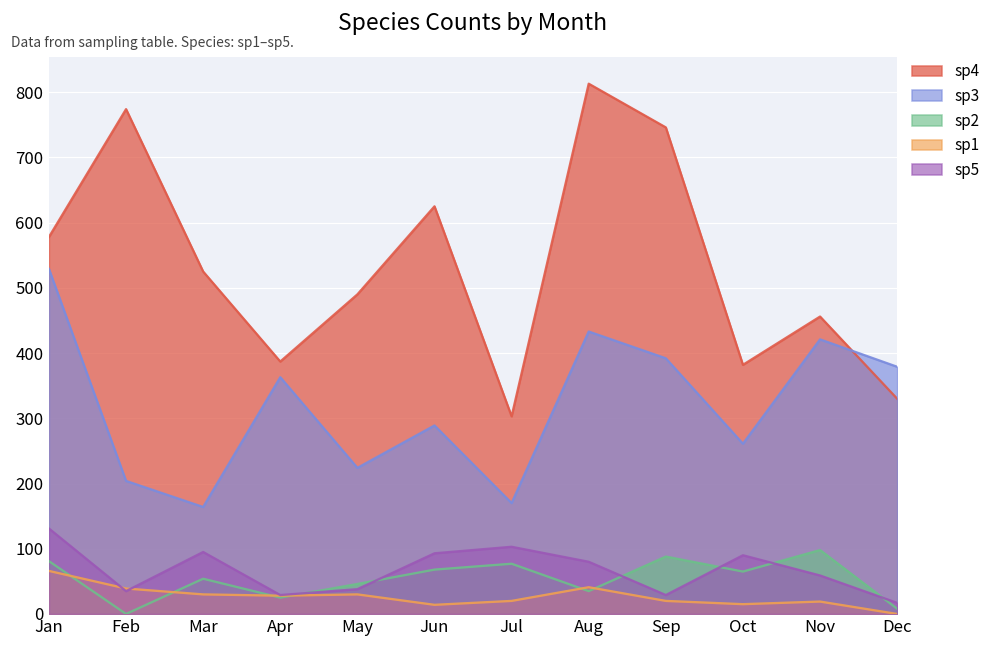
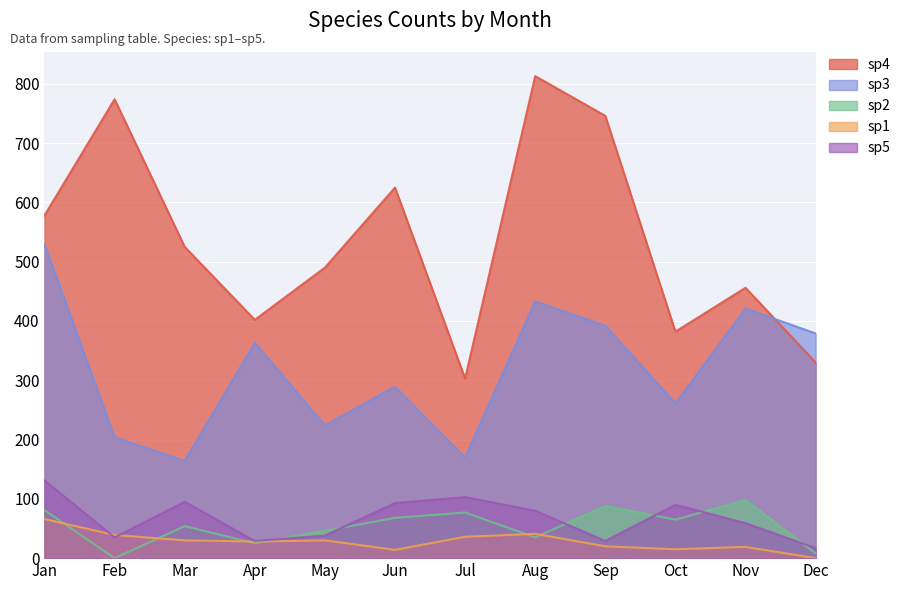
  {
    "sp4": {
      "Jan": 580,
      "Feb": 770,
      "Mar": 530,
-     "Apr": 390,
+     "Apr": 400,
      "May": 490,
      "Jun": 630,
      "Jul": 300,
      "Aug": 810,
      "Sep": 750,
      "Oct": 380,
      "Nov": 460,
      "Dec": 330
    },
    "sp3": {
      "Jan": 530,
      "Feb": 200,
      "Mar": 160,
      "Apr": 360,
      "May": 220,
      "Jun": 290,
      "Jul": 170,
      "Aug": 430,
      "Sep": 390,
      "Oct": 260,
      "Nov": 420,
      "Dec": 380
    },
    "sp2": {
      "Jan": 80,
      "Feb": 0,
      "Mar": 50,
      "May": 50,
      "Jun": 70,
      "Jul": 80,
      "Aug": 40,
      "Sep": 90,
      "Oct": 70,
      "Nov": 100,
      "Dec": 10
    },
    "sp1": {
      "Jan": 70,
      "Mar": 30,
      "May": 30,
      "Jun": 10,
-     "Jul": 20,
+     "Jul": 40,
      "Aug": 40,
      "Sep": 20,
      "Oct": 20,
      "Nov": 20,
      "Dec": 0
    },
    "sp5": {
      "Jan": 130,
      "Mar": 100,
      "May": 40,
      "Jun": 90,
      "Jul": 100,
      "Aug": 80,
      "Sep": 30,
      "Oct": 90,
      "Nov": 60,
      "Dec": 20
    }
  }
